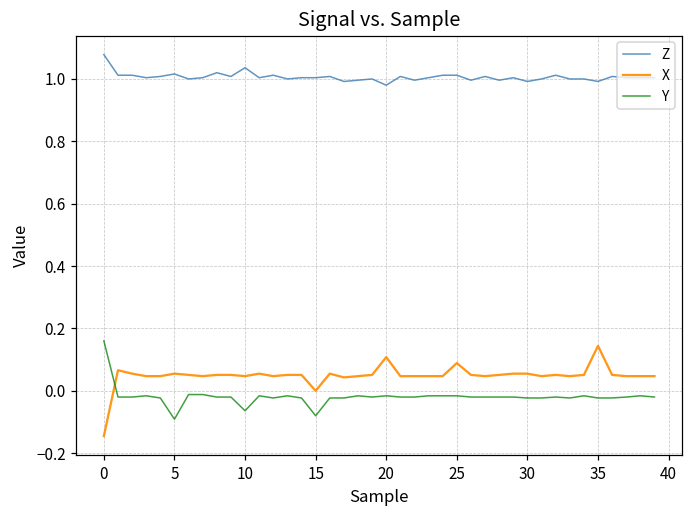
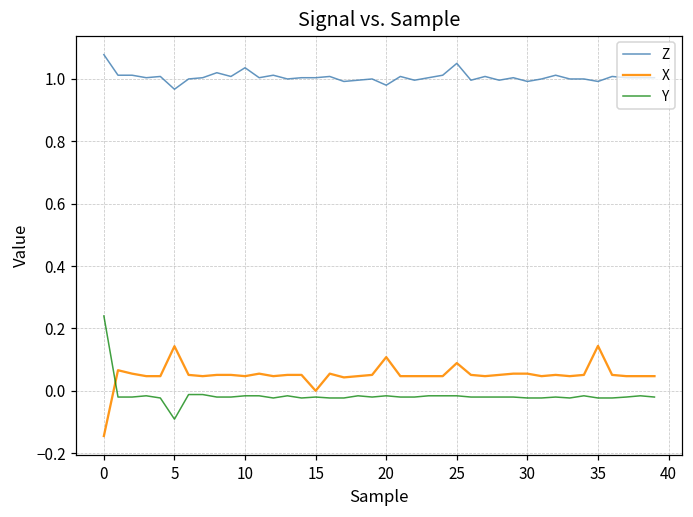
  {
    "Z": {
      "0": 1.08,
-     "5": 1.02,
+     "5": 0.97,
      "10": 1.04,
      "15": 1.00,
      "20": 0.98,
-     "25": 1.01,
+     "25": 1.05,
      "30": 0.99,
      "35": 0.99
    },
    "X": {
      "0": -0.15,
-     "5": 0.06,
+     "5": 0.14,
      "10": 0.05,
      "15": 0.00,
      "20": 0.11,
      "25": 0.09,
      "30": 0.06,
      "35": 0.14
    },
    "Y": {
-     "0": 0.16,
+     "0": 0.24,
      "5": -0.09,
-     "10": -0.06,
-     "15": -0.08,
+     "10": -0.02,
+     "15": -0.02,
      "20": -0.02,
      "25": -0.02,
      "30": -0.02,
      "35": -0.02
    }
  }
